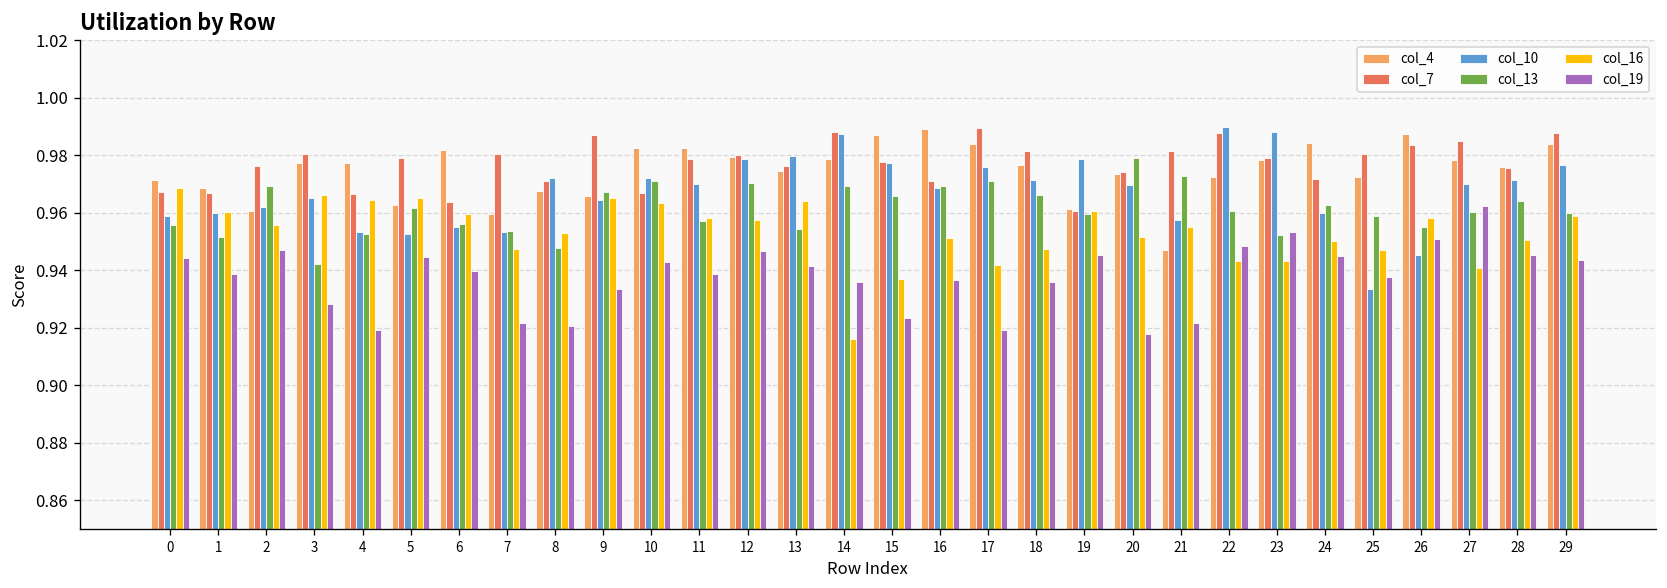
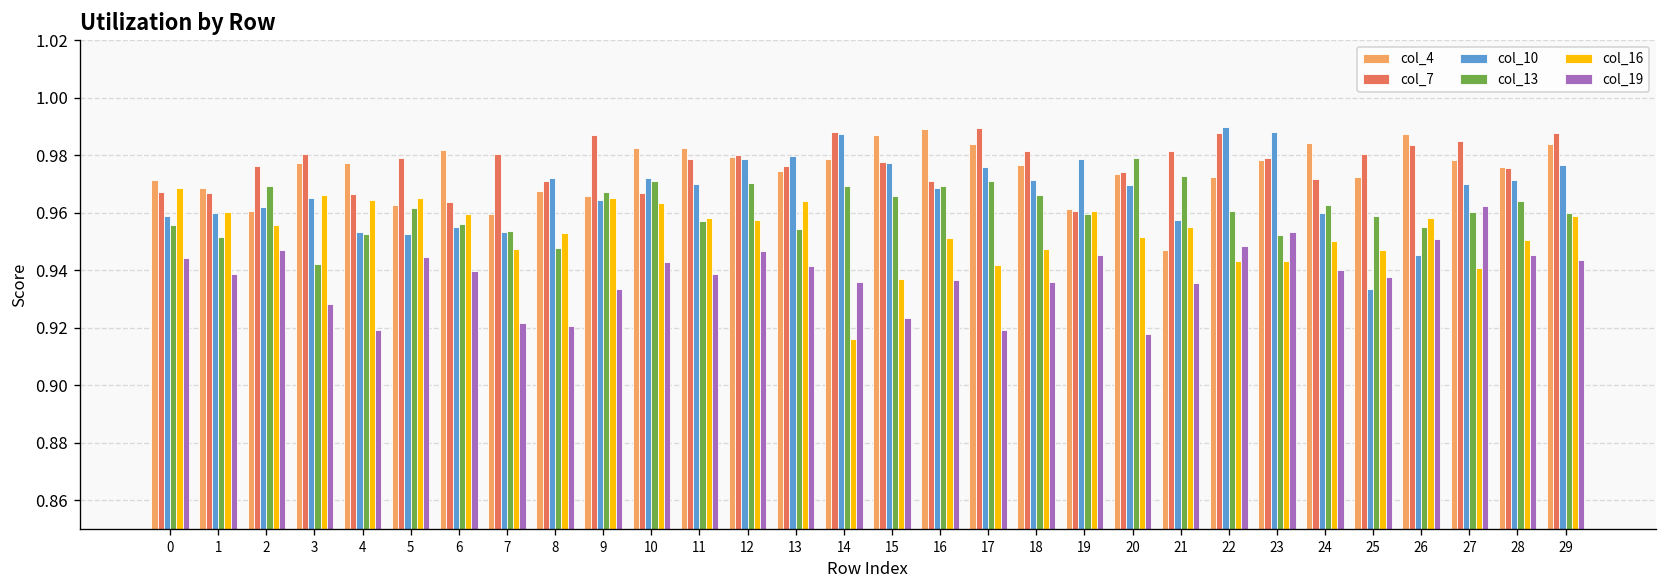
  {
    "col_10": {
      "0": 0.959,
      "1": 0.960,
      "2": 0.962,
      "3": 0.965,
      "4": 0.953,
      "5": 0.953,
      "6": 0.955,
      "7": 0.953,
      "8": 0.972,
      "9": 0.964,
      "10": 0.972,
      "11": 0.970,
      "12": 0.979,
      "13": 0.980,
      "14": 0.987,
      "15": 0.977,
      "16": 0.969,
      "17": 0.976,
      "18": 0.971,
      "19": 0.979,
      "20": 0.970,
      "21": 0.957,
      "22": 0.990,
      "23": 0.988,
      "24": 0.960,
      "25": 0.934,
      "26": 0.945,
      "27": 0.970,
      "28": 0.971,
      "29": 0.977
    },
    "col_13": {
      "0": 0.956,
      "1": 0.952,
      "2": 0.969,
      "3": 0.942,
      "4": 0.953,
      "5": 0.962,
      "6": 0.956,
      "7": 0.954,
      "8": 0.948,
      "9": 0.967,
      "10": 0.971,
      "11": 0.957,
      "12": 0.970,
      "13": 0.954,
      "14": 0.969,
      "15": 0.966,
      "16": 0.969,
      "17": 0.971,
      "18": 0.966,
      "19": 0.959,
      "20": 0.979,
      "21": 0.973,
      "22": 0.960,
      "23": 0.952,
      "24": 0.963,
      "25": 0.959,
      "26": 0.955,
      "27": 0.960,
      "28": 0.964,
      "29": 0.960
    },
    "col_16": {
      "0": 0.969,
      "1": 0.960,
      "2": 0.956,
      "3": 0.966,
      "4": 0.964,
      "5": 0.965,
      "6": 0.959,
      "7": 0.947,
      "8": 0.953,
      "9": 0.965,
      "10": 0.963,
      "11": 0.958,
      "12": 0.957,
      "13": 0.964,
      "14": 0.916,
      "15": 0.937,
      "16": 0.951,
      "17": 0.942,
      "18": 0.947,
      "19": 0.961,
      "20": 0.952,
      "21": 0.955,
      "22": 0.943,
      "23": 0.943,
      "24": 0.950,
      "25": 0.947,
      "26": 0.958,
      "27": 0.941,
      "28": 0.951,
      "29": 0.959
    },
    "col_19": {
      "0": 0.944,
      "1": 0.939,
      "2": 0.947,
      "3": 0.928,
      "4": 0.919,
      "5": 0.944,
      "6": 0.940,
      "7": 0.922,
      "8": 0.921,
      "9": 0.933,
      "10": 0.943,
      "11": 0.939,
      "12": 0.947,
      "13": 0.941,
      "14": 0.936,
      "15": 0.923,
      "16": 0.936,
      "17": 0.919,
      "18": 0.936,
      "19": 0.945,
      "20": 0.918,
-     "21": 0.922,
+     "21": 0.936,
      "22": 0.948,
      "23": 0.953,
-     "24": 0.945,
+     "24": 0.940,
      "25": 0.938,
      "26": 0.951,
      "27": 0.962,
      "28": 0.945,
      "29": 0.944
    }
  }
